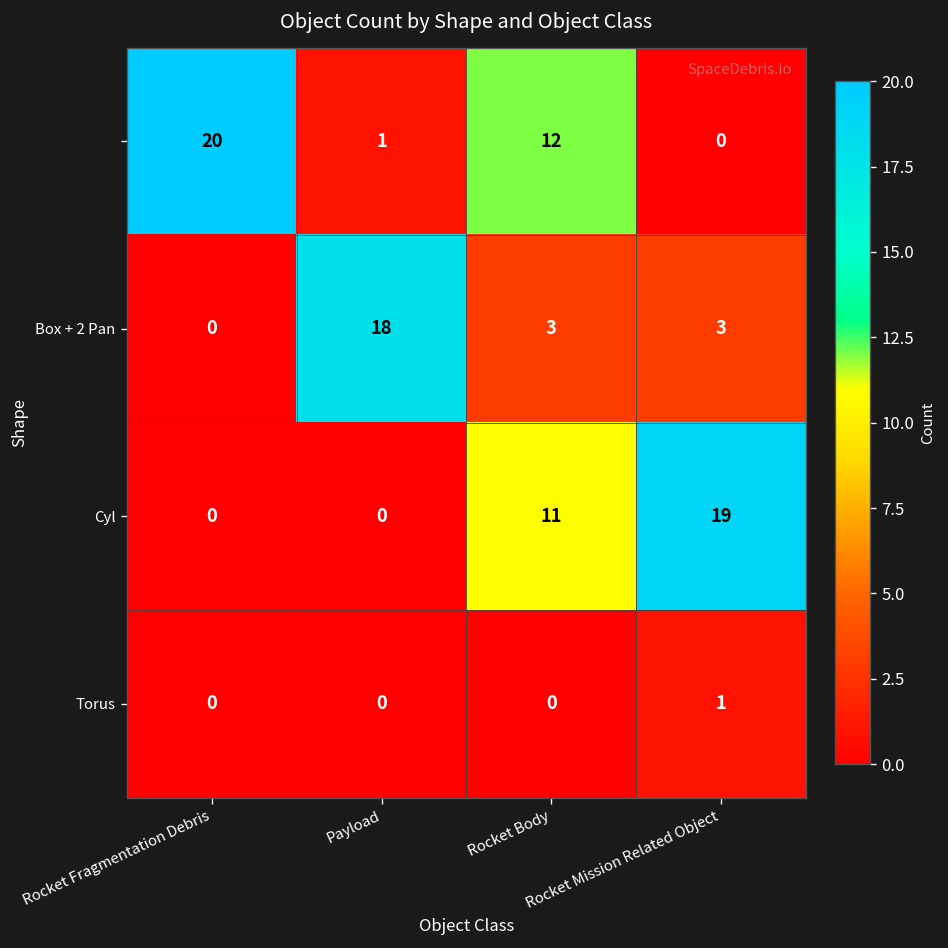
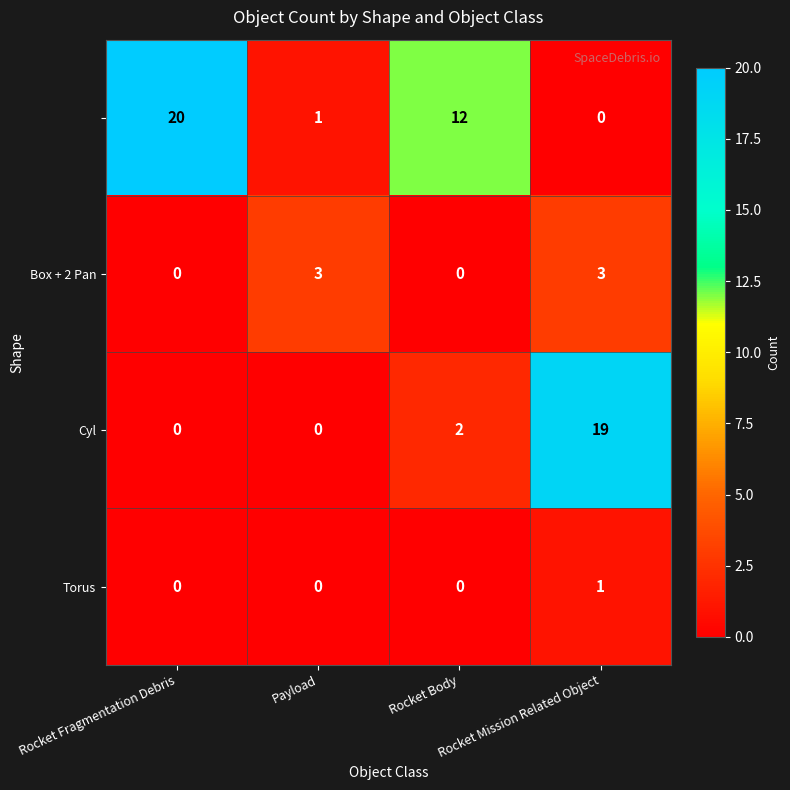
  {
    "Box + 2 Pan": {
      "Rocket Fragmentation Debris": 0,
-     "Payload": 18,
-     "Rocket Body": 3,
+     "Payload": 3,
+     "Rocket Body": 0,
      "Rocket Mission Related Object": 3
    },
    "Cyl": {
      "Rocket Fragmentation Debris": 0,
      "Payload": 0,
-     "Rocket Body": 11,
+     "Rocket Body": 2,
      "Rocket Mission Related Object": 19
    },
    "Torus": {
      "Rocket Fragmentation Debris": 0,
      "Payload": 0,
      "Rocket Body": 0,
      "Rocket Mission Related Object": 1
    }
  }
